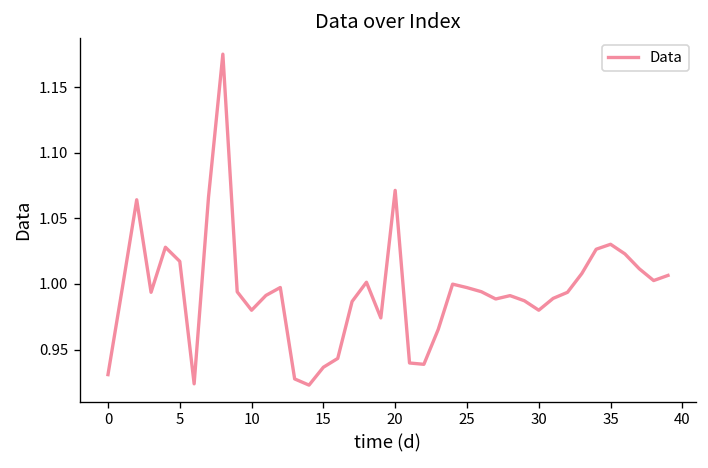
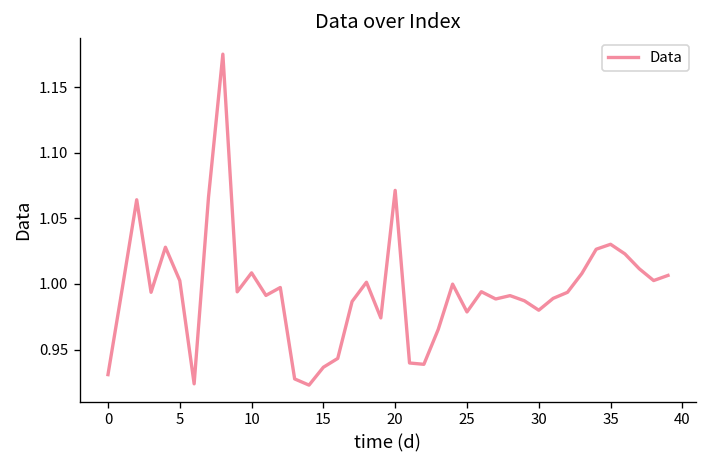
  {
    "0": 0.931,
-   "5": 1.017,
-   "10": 0.980,
+   "5": 1.003,
+   "10": 1.008,
    "15": 0.936,
    "20": 1.071,
-   "25": 0.997,
+   "25": 0.979,
    "30": 0.980,
    "35": 1.030
  }
